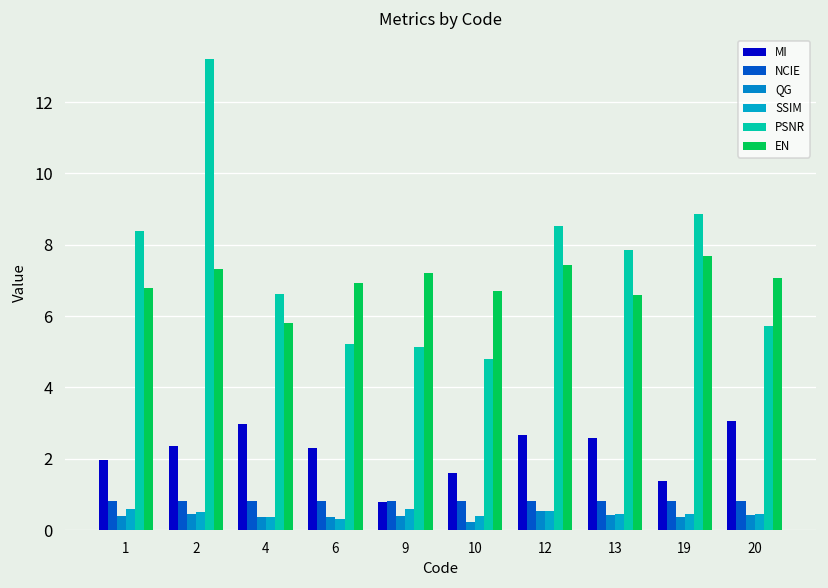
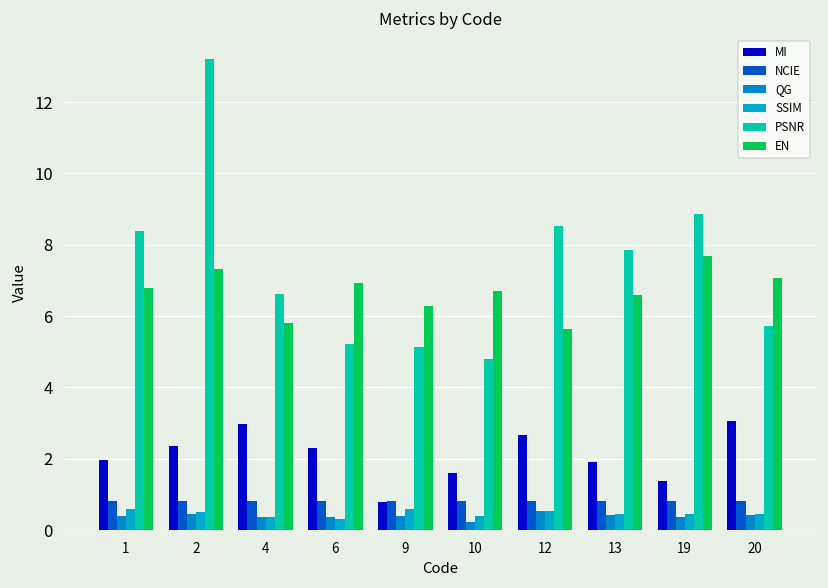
  {
    "MI": {
      "1": 2.0,
      "2": 2.4,
      "4": 3.0,
      "6": 2.3,
      "9": 0.8,
      "10": 1.6,
      "12": 2.7,
-     "13": 2.6,
+     "13": 1.9,
      "19": 1.4,
      "20": 3.1
    },
    "EN": {
      "1": 6.8,
      "2": 7.3,
      "4": 5.8,
      "6": 6.9,
-     "9": 7.2,
+     "9": 6.3,
      "10": 6.7,
-     "12": 7.4,
+     "12": 5.6,
      "13": 6.6,
      "19": 7.7,
      "20": 7.1
    }
  }
